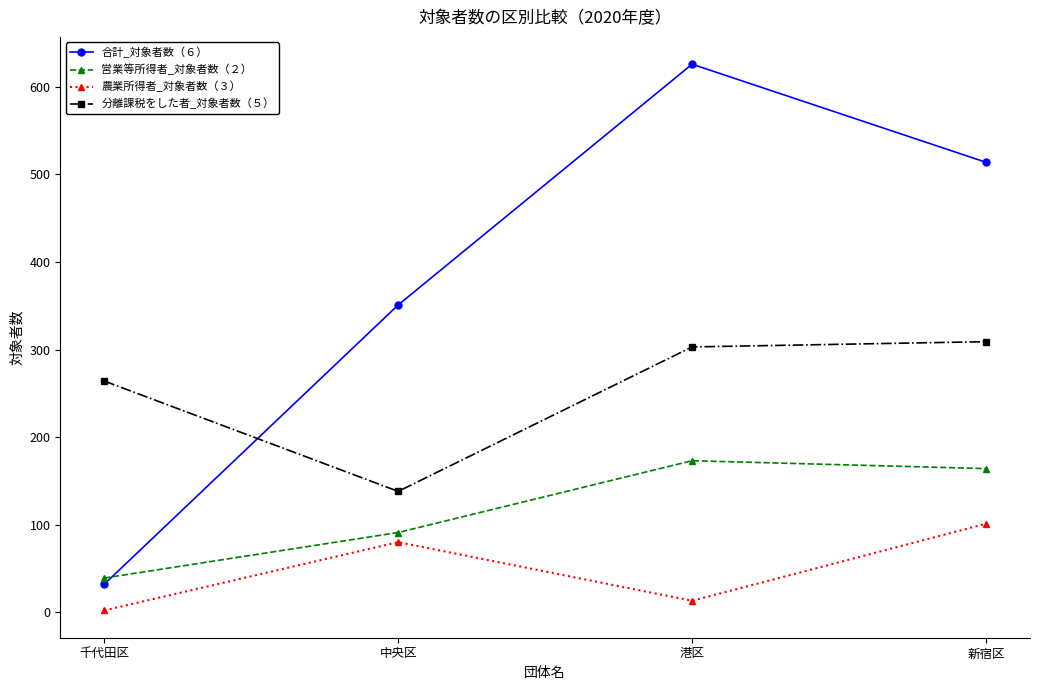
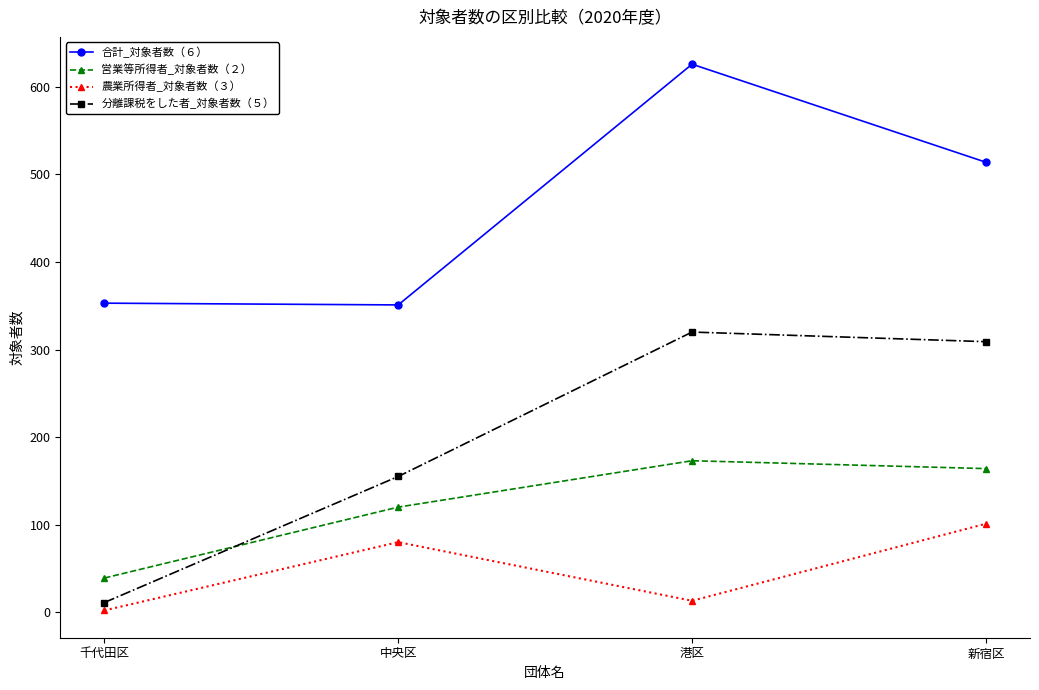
  {
    "合計_対象者数（６）": {
-     "千代田区": 30,
+     "千代田区": 350,
      "中央区": 350,
      "港区": 630,
      "新宿区": 510
    },
    "営業等所得者_対象者数（２）": {
      "千代田区": 40,
-     "中央区": 90,
+     "中央区": 120,
      "港区": 170,
      "新宿区": 160
    },
    "農業所得者_対象者数（３）": {
      "千代田区": 0,
      "中央区": 80,
      "港区": 10,
      "新宿区": 100
    },
    "分離課税をした者_対象者数（５）": {
-     "千代田区": 260,
-     "中央区": 140,
-     "港区": 300,
+     "千代田区": 10,
+     "中央区": 160,
+     "港区": 320,
      "新宿区": 310
    }
  }
